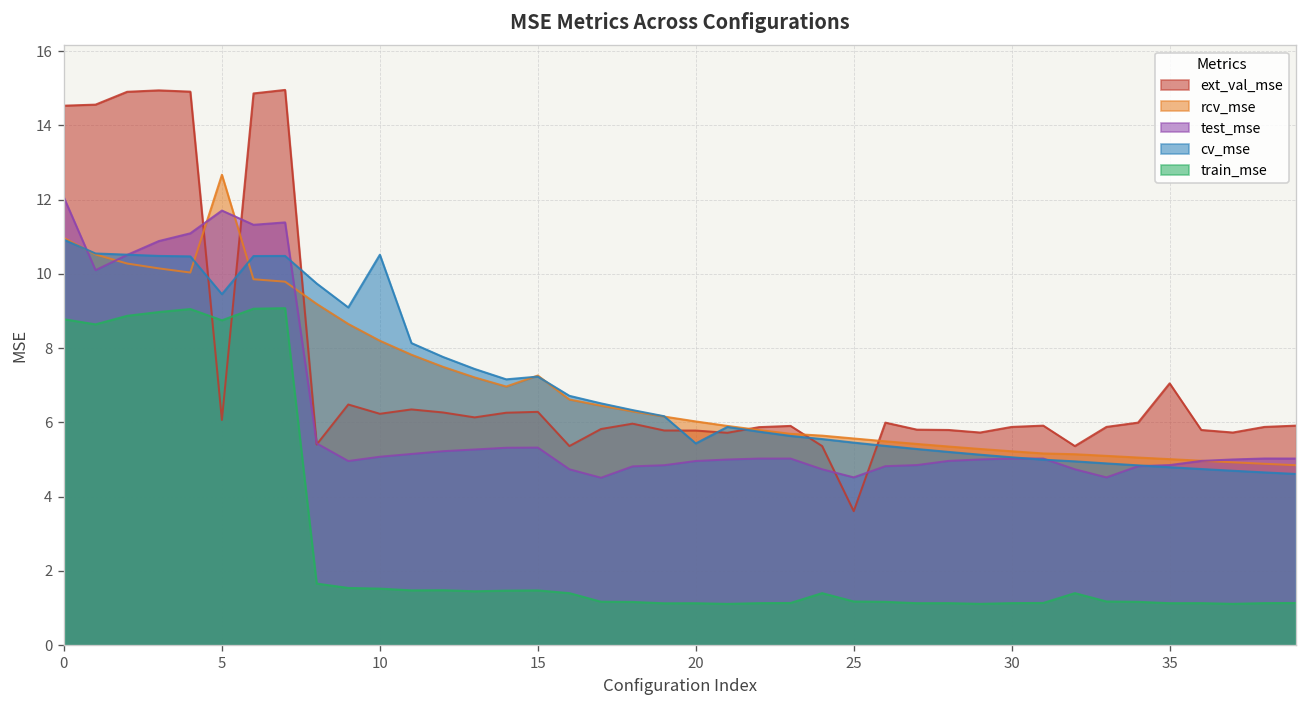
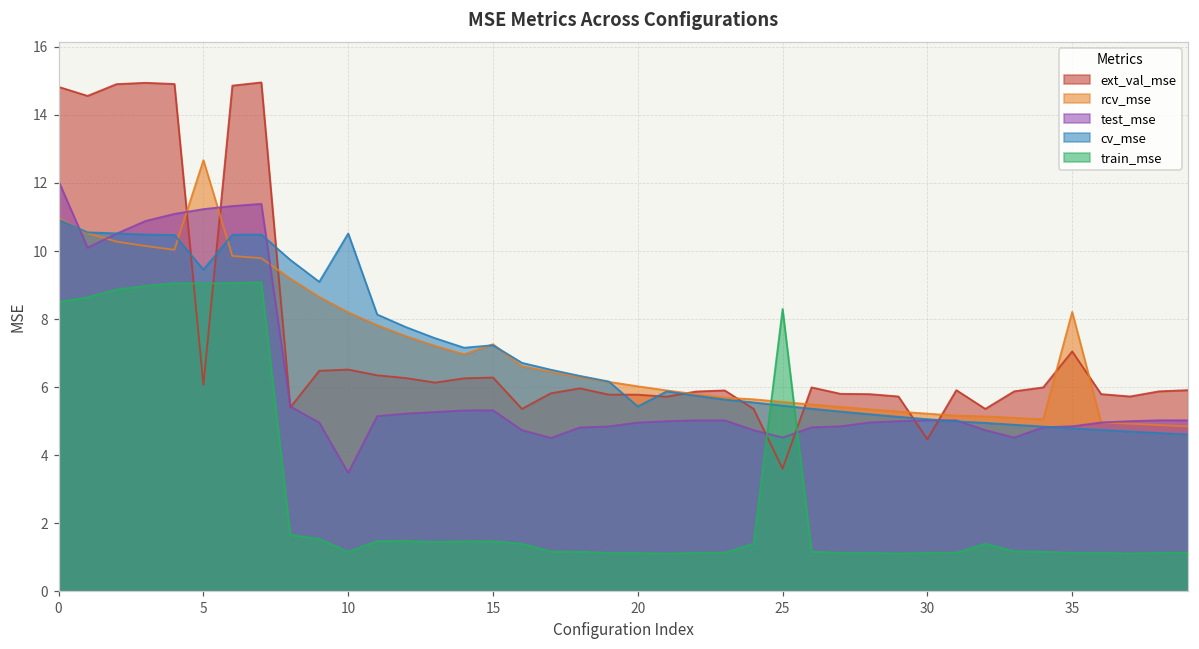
  {
    "ext_val_mse": {
-     "0": 14.5,
+     "0": 14.8,
      "5": 6.1,
-     "10": 6.2,
+     "10": 6.5,
      "15": 6.3,
      "20": 5.8,
      "25": 3.6,
-     "30": 5.9,
+     "30": 4.5,
      "35": 7.1
    },
    "rcv_mse": {
      "5": 12.7,
      "10": 8.2,
      "20": 6.0,
      "25": 5.6,
      "30": 5.2,
-     "35": 5.0
+     "35": 8.2
    },
    "test_mse": {
      "0": 12.1,
-     "5": 11.7,
-     "10": 5.1,
+     "5": 11.2,
+     "10": 3.5,
      "15": 5.3,
      "20": 5.0,
      "25": 4.5
    },
    "cv_mse": {
      "5": 9.5,
      "10": 10.5,
      "20": 5.4,
      "25": 5.5
    },
    "train_mse": {
-     "0": 8.8,
-     "5": 8.8,
-     "10": 1.5,
+     "0": 8.5,
+     "5": 9.0,
+     "10": 1.2,
      "15": 1.5,
      "20": 1.1,
-     "25": 1.2,
+     "25": 8.3,
      "30": 1.1,
      "35": 1.1
    }
  }
